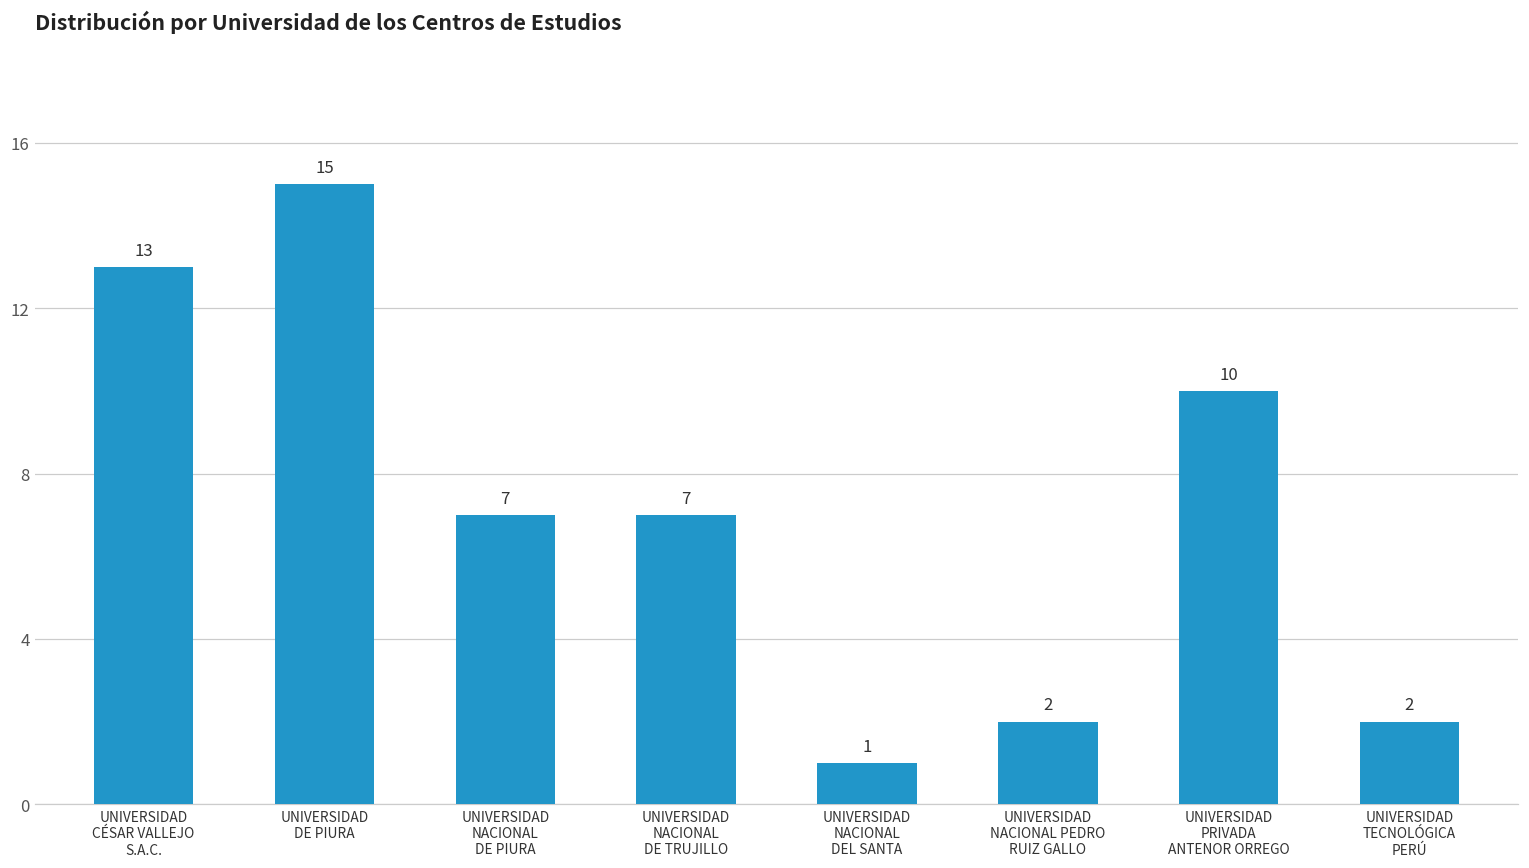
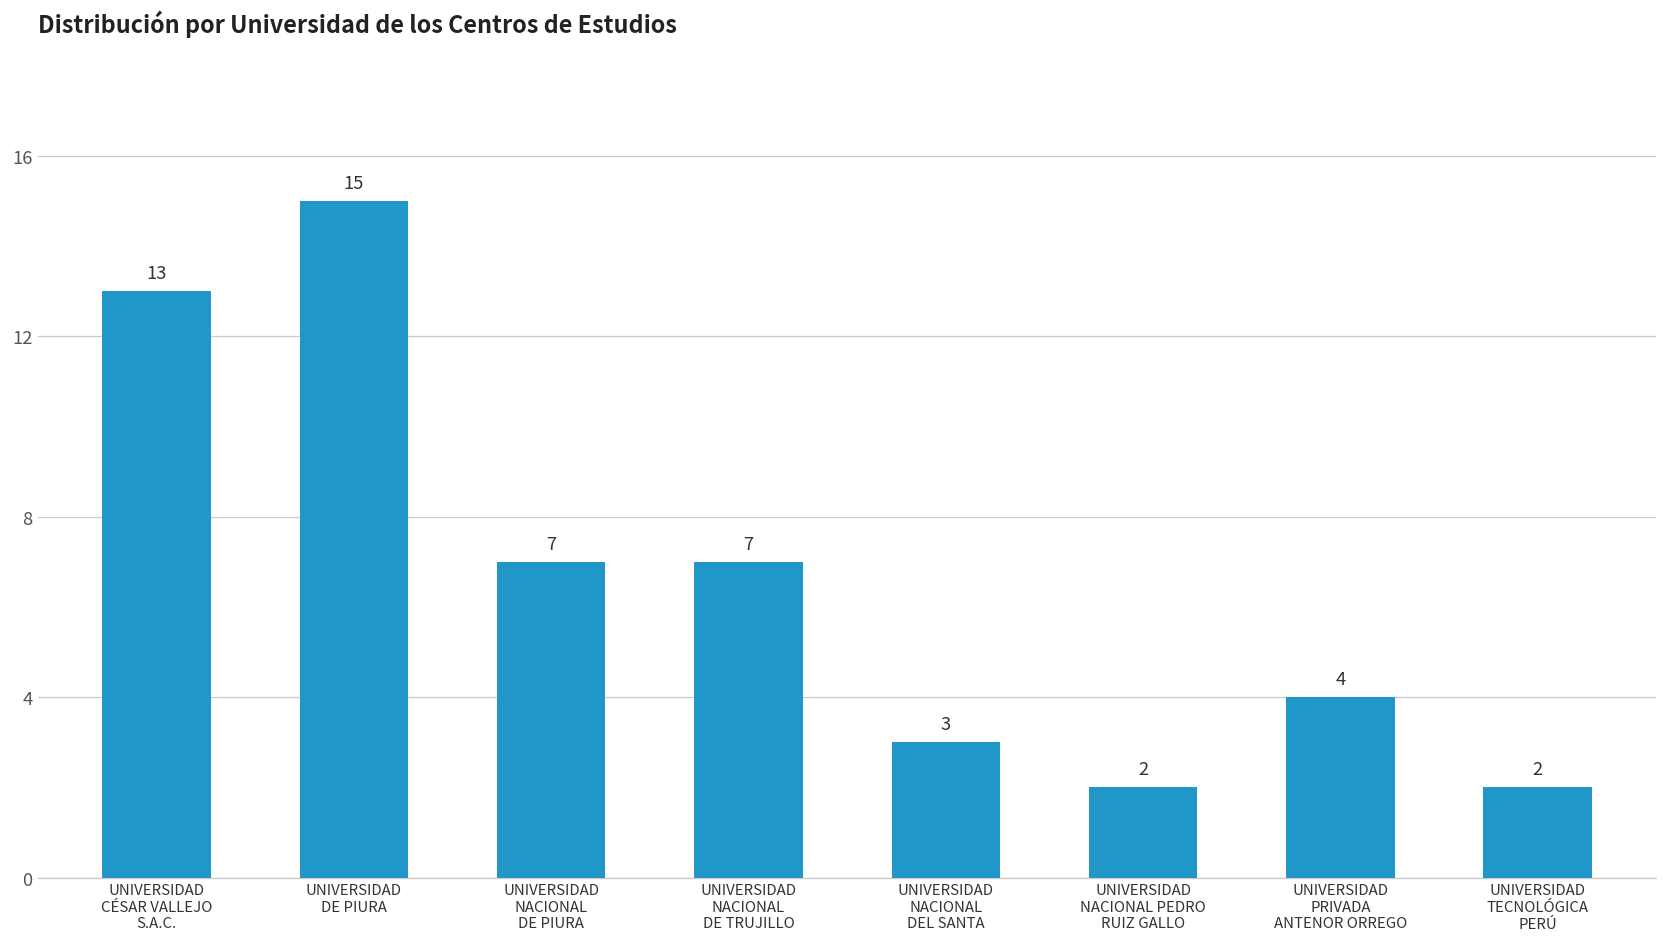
  {
    "UNIVERSIDAD CÉSAR VALLEJO S.A.C.": 13,
    "UNIVERSIDAD DE PIURA": 15,
    "UNIVERSIDAD NACIONAL DE PIURA": 7,
    "UNIVERSIDAD NACIONAL DE TRUJILLO": 7,
-   "UNIVERSIDAD NACIONAL DEL SANTA": 1,
+   "UNIVERSIDAD NACIONAL DEL SANTA": 3,
    "UNIVERSIDAD NACIONAL PEDRO RUIZ GALLO": 2,
-   "UNIVERSIDAD PRIVADA ANTENOR ORREGO": 10,
+   "UNIVERSIDAD PRIVADA ANTENOR ORREGO": 4,
    "UNIVERSIDAD TECNOLÓGICA PERÚ": 2
  }
